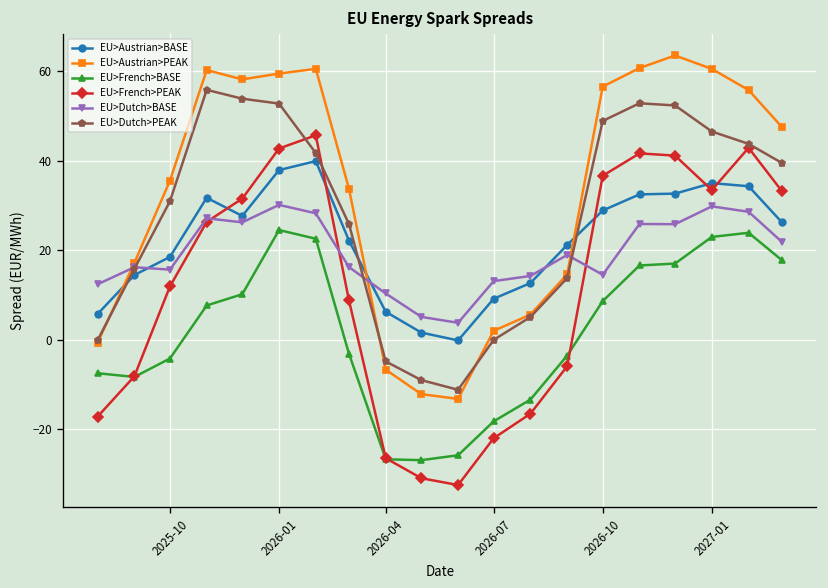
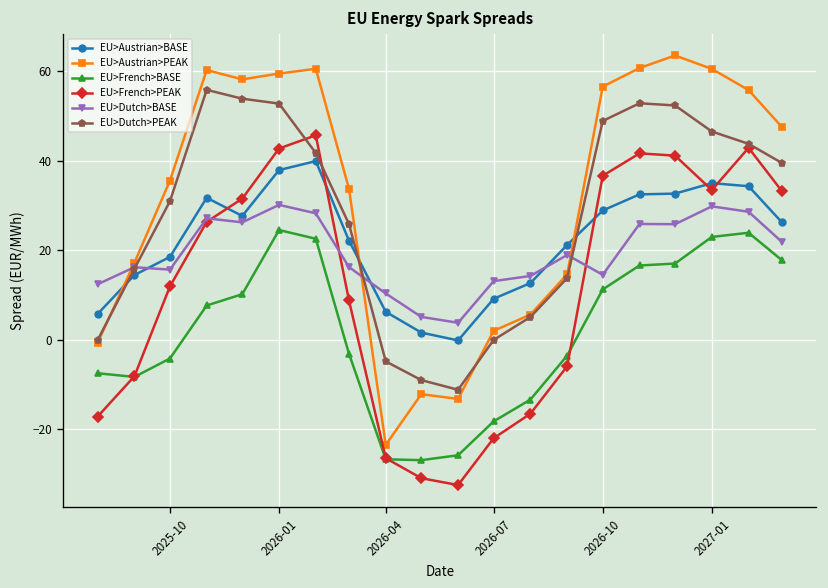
  {
    "EU>Austrian>BASE": {
      "2025-10": 18,
      "2026-01": 38,
      "2026-04": 6,
      "2026-07": 9,
      "2026-10": 29,
      "2027-01": 35
    },
    "EU>Austrian>PEAK": {
      "2025-10": 36,
      "2026-01": 59,
-     "2026-04": -7,
+     "2026-04": -24,
      "2026-07": 2,
      "2026-10": 57,
      "2027-01": 60
    },
    "EU>French>BASE": {
      "2025-10": -4,
      "2026-01": 24,
      "2026-07": -18,
-     "2026-10": 9,
+     "2026-10": 11,
      "2027-01": 23
    },
    "EU>French>PEAK": {
      "2025-10": 12,
      "2026-01": 43,
      "2026-07": -22,
      "2026-10": 37,
      "2027-01": 33
    },
    "EU>Dutch>BASE": {
      "2025-10": 16,
      "2026-01": 30,
      "2026-04": 10,
      "2026-07": 13,
      "2026-10": 14,
      "2027-01": 30
    },
    "EU>Dutch>PEAK": {
      "2025-10": 31,
      "2026-01": 53,
      "2026-04": -5,
      "2026-07": 0,
      "2026-10": 49,
      "2027-01": 47
    }
  }
